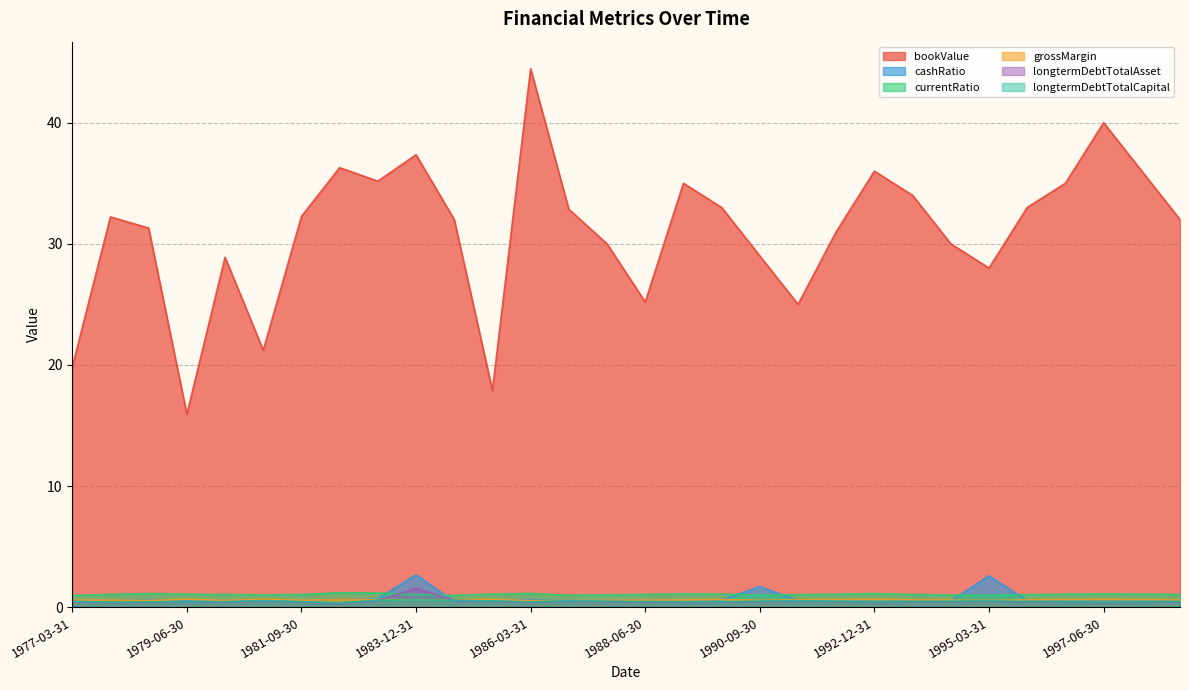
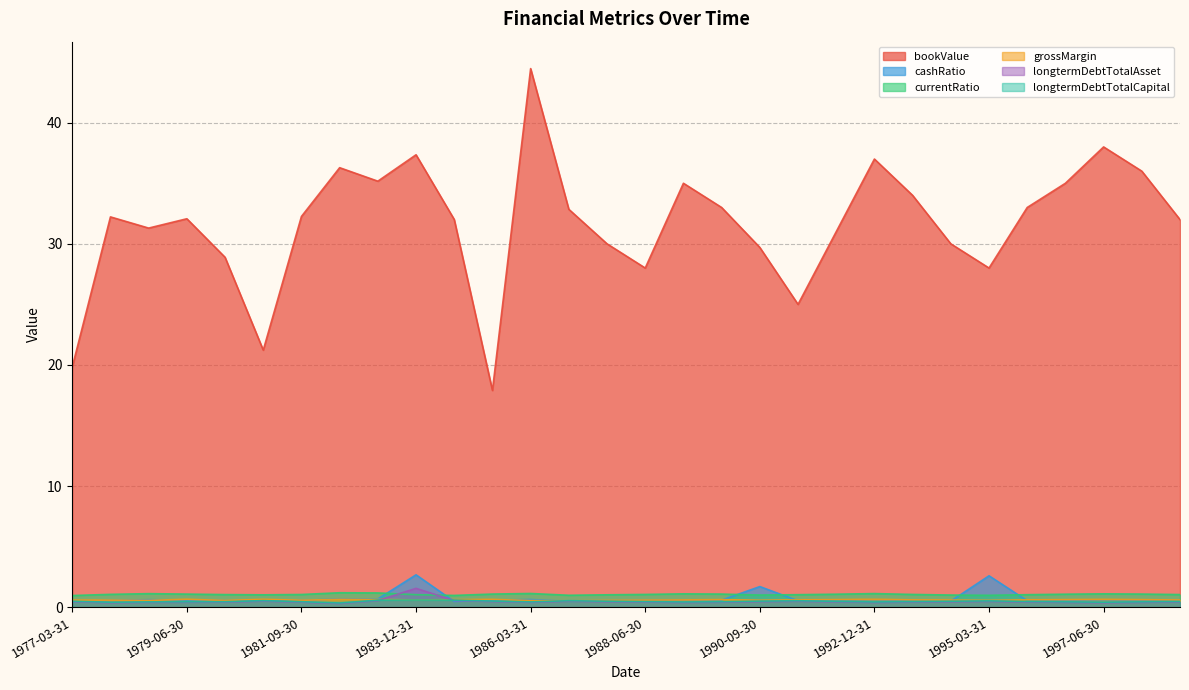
  {
    "bookValue": {
      "1977-03-31": 19.8,
-     "1979-06-30": 15.9,
+     "1979-06-30": 32.1,
      "1981-09-30": 32.3,
      "1983-12-31": 37.4,
      "1986-03-31": 44.5,
-     "1988-06-30": 25.2,
-     "1990-09-30": 29.0,
-     "1992-12-31": 36,
+     "1988-06-30": 28.0,
+     "1990-09-30": 29.7,
+     "1992-12-31": 37,
      "1995-03-31": 28.0,
-     "1997-06-30": 40
+     "1997-06-30": 38
    },
    "cashRatio": {
      "1983-12-31": 2.7,
      "1990-09-30": 1.7,
      "1995-03-31": 2.6
    },
    "longtermDebtTotalAsset": {
      "1983-12-31": 1.6
    }
  }
